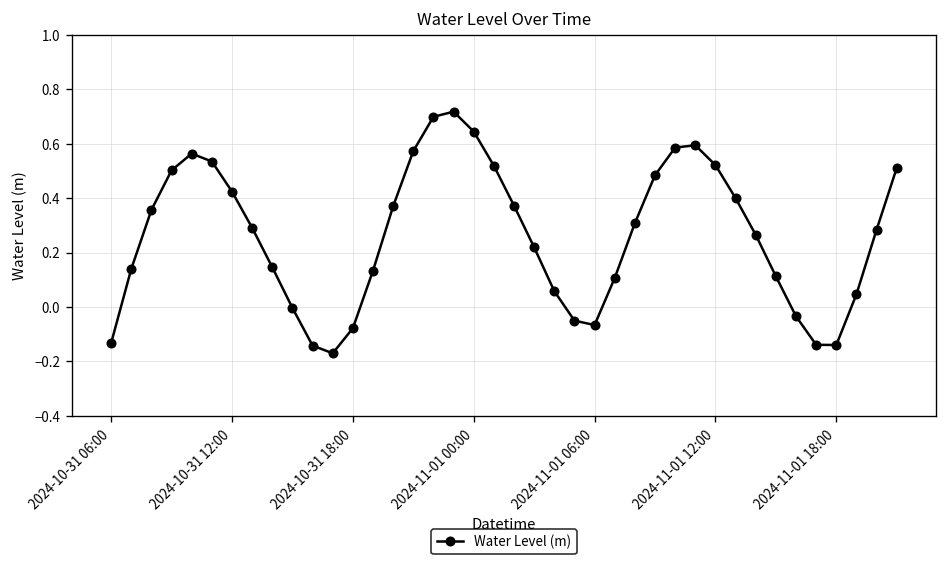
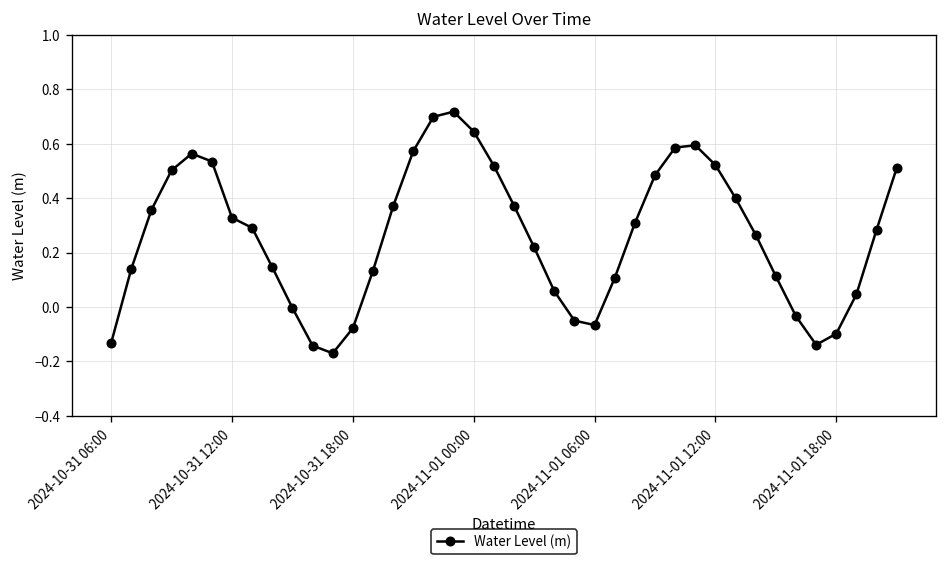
  {
    "2024-10-31 06:00": -0.13,
-   "2024-10-31 12:00": 0.42,
+   "2024-10-31 12:00": 0.33,
    "2024-10-31 18:00": -0.08,
    "2024-11-01 00:00": 0.64,
    "2024-11-01 06:00": -0.07,
    "2024-11-01 12:00": 0.52,
-   "2024-11-01 18:00": -0.14
+   "2024-11-01 18:00": -0.10
  }
